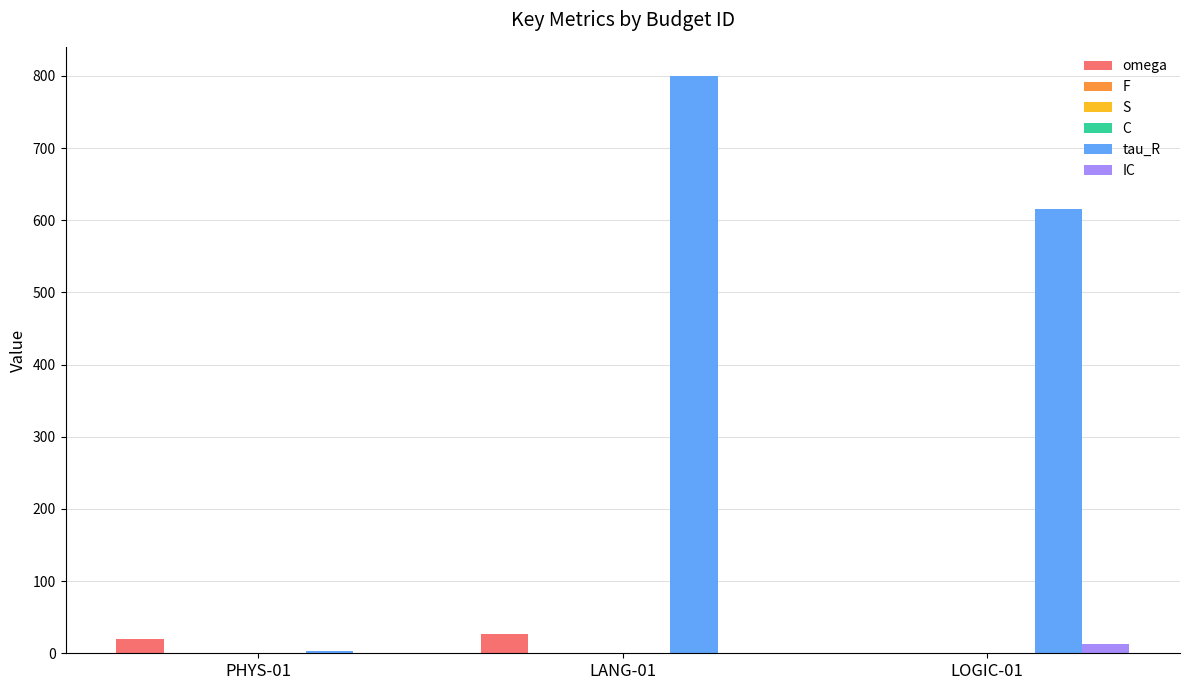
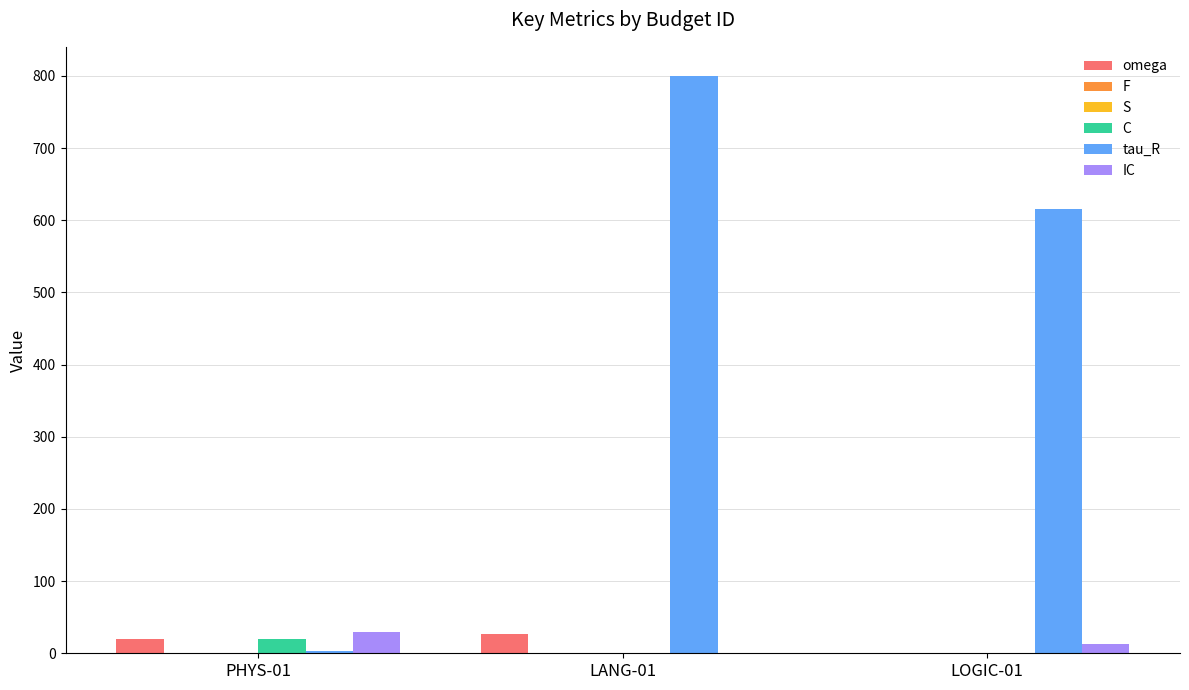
  {
    "omega": {
      "PHYS-01": 20,
      "LANG-01": 30,
      "LOGIC-01": 0
    },
    "C": {
-     "PHYS-01": 0,
+     "PHYS-01": 20,
      "LOGIC-01": 0
    },
    "tau_R": {
      "LANG-01": 800,
      "LOGIC-01": 620
    },
    "IC": {
-     "PHYS-01": 0,
+     "PHYS-01": 30,
      "LOGIC-01": 10
    }
  }
